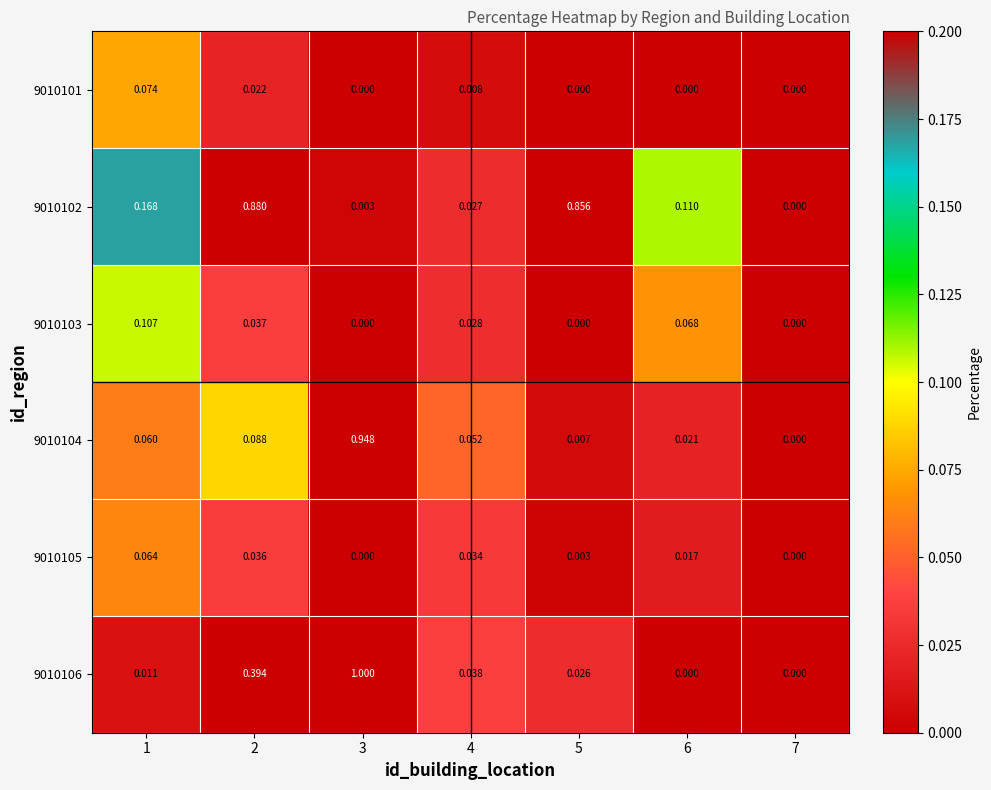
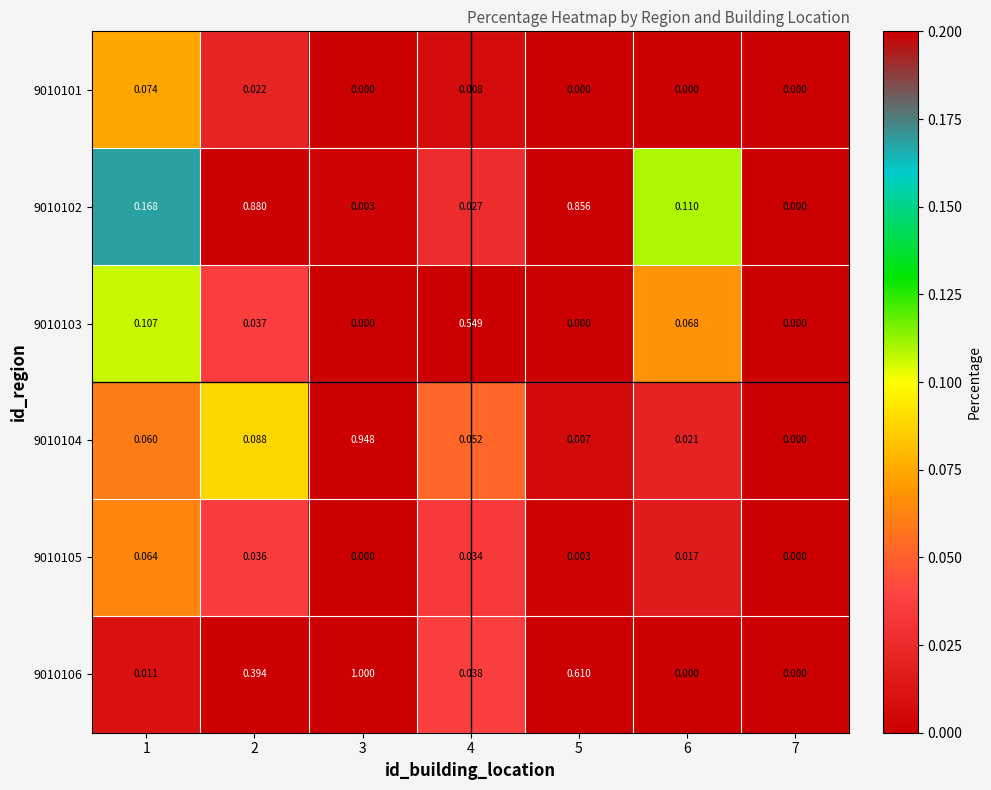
  {
    "9010101": {
      "1": 0.074,
      "2": 0.022,
      "3": 0.000,
      "4": 0.008,
      "5": 0.000,
      "6": 0.000,
      "7": 0.000
    },
    "9010102": {
      "1": 0.168,
      "2": 0.880,
      "3": 0.003,
      "4": 0.027,
      "5": 0.856,
      "6": 0.110,
      "7": 0.000
    },
    "9010103": {
      "1": 0.107,
      "2": 0.037,
      "3": 0.000,
-     "4": 0.028,
+     "4": 0.549,
      "5": 0.000,
      "6": 0.068,
      "7": 0.000
    },
    "9010104": {
      "1": 0.060,
      "2": 0.088,
      "3": 0.948,
      "4": 0.052,
      "5": 0.007,
      "6": 0.021,
      "7": 0.000
    },
    "9010105": {
      "1": 0.064,
      "2": 0.036,
      "3": 0.000,
      "4": 0.034,
      "5": 0.003,
      "6": 0.017,
      "7": 0.000
    },
    "9010106": {
      "1": 0.011,
      "2": 0.394,
      "3": 1.000,
      "4": 0.038,
-     "5": 0.026,
+     "5": 0.610,
      "6": 0.000,
      "7": 0.000
    }
  }
